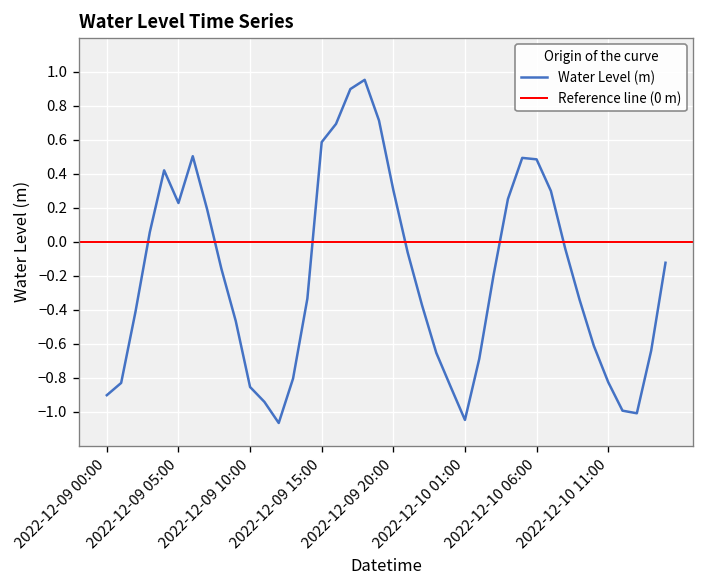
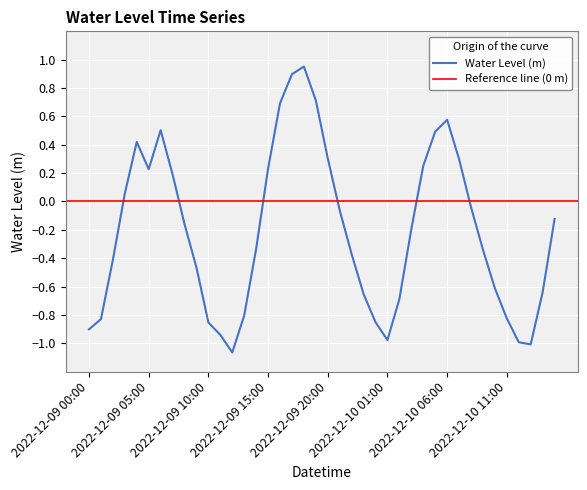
  {
    "2022-12-09 00:00": -0.90,
    "2022-12-09 05:00": 0.23,
    "2022-12-09 10:00": -0.85,
-   "2022-12-09 15:00": 0.59,
+   "2022-12-09 15:00": 0.23,
    "2022-12-09 20:00": 0.30,
-   "2022-12-10 01:00": -1.05,
-   "2022-12-10 06:00": 0.48,
+   "2022-12-10 01:00": -0.98,
+   "2022-12-10 06:00": 0.58,
    "2022-12-10 11:00": -0.82
  }
